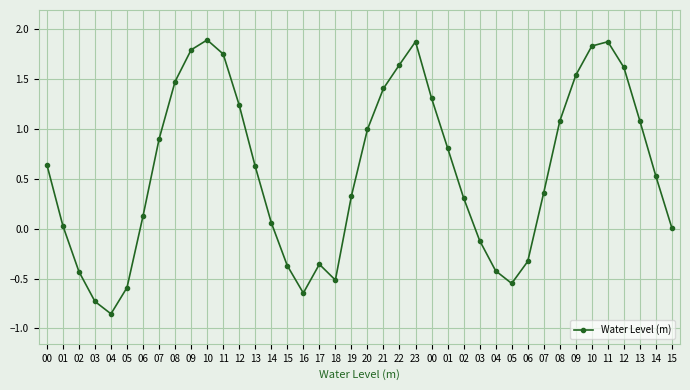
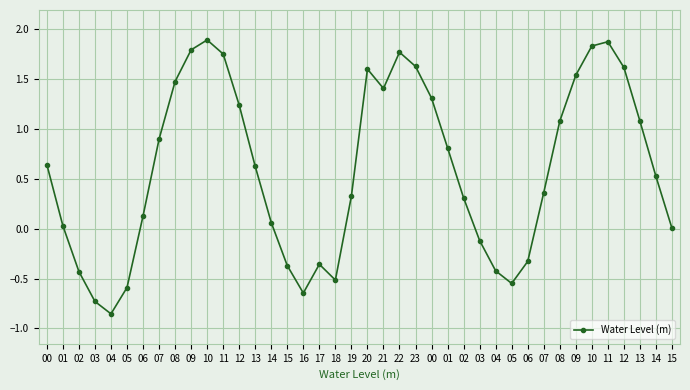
  {
    "16": -0.6,
    "17": -0.4,
    "18": -0.5,
    "19": 0.3,
-   "20": 1.0,
+   "20": 1.6,
    "21": 1.4,
-   "22": 1.6,
-   "23": 1.9
+   "22": 1.8,
+   "23": 1.6
  }
